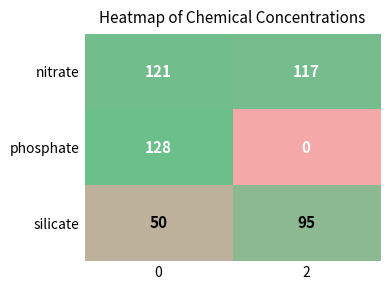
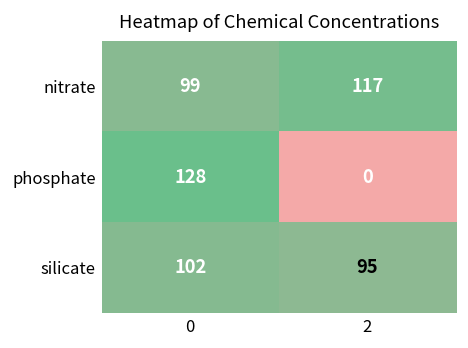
  {
    "nitrate": {
-     "0": 121,
+     "0": 99,
      "2": 117
    },
    "phosphate": {
      "0": 128,
      "2": 0
    },
    "silicate": {
-     "0": 50,
+     "0": 102,
      "2": 95
    }
  }
